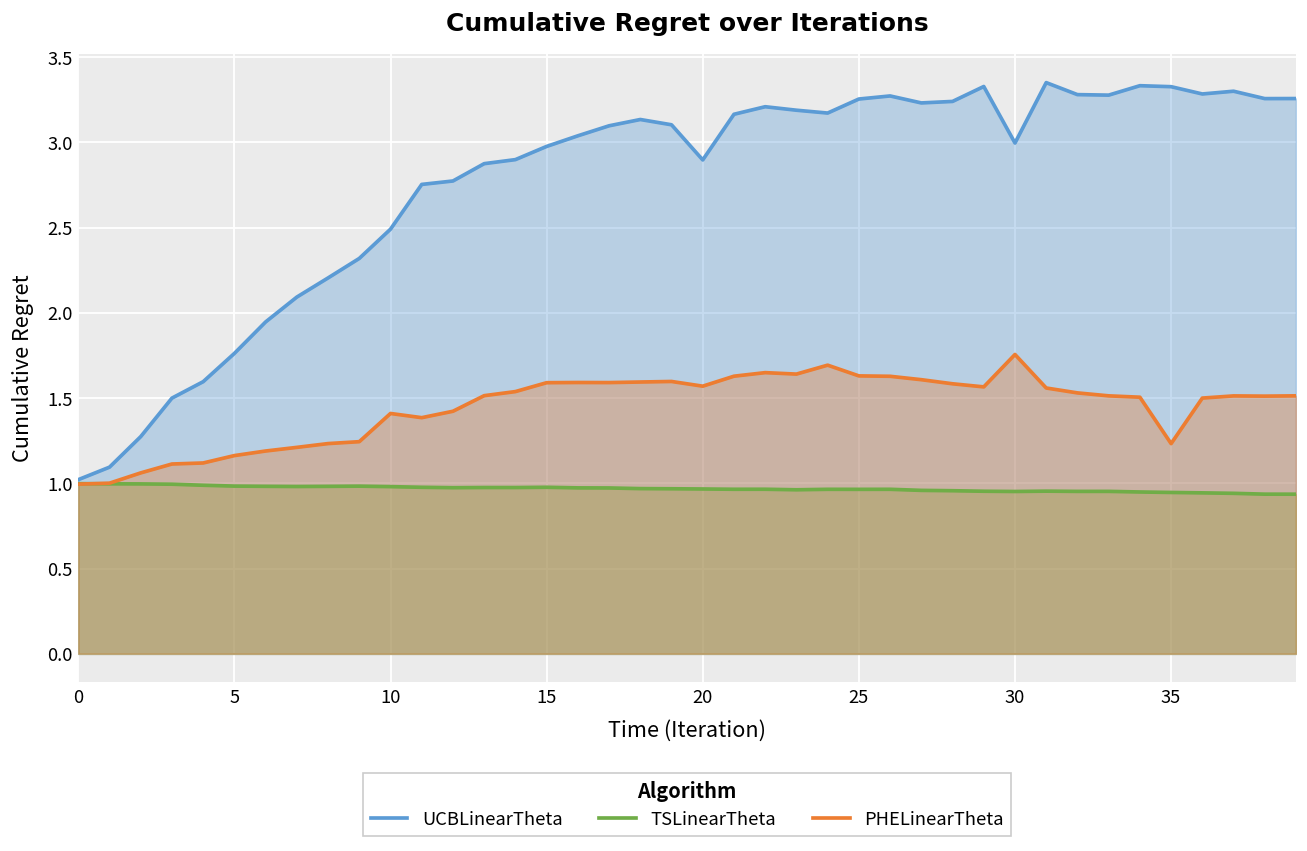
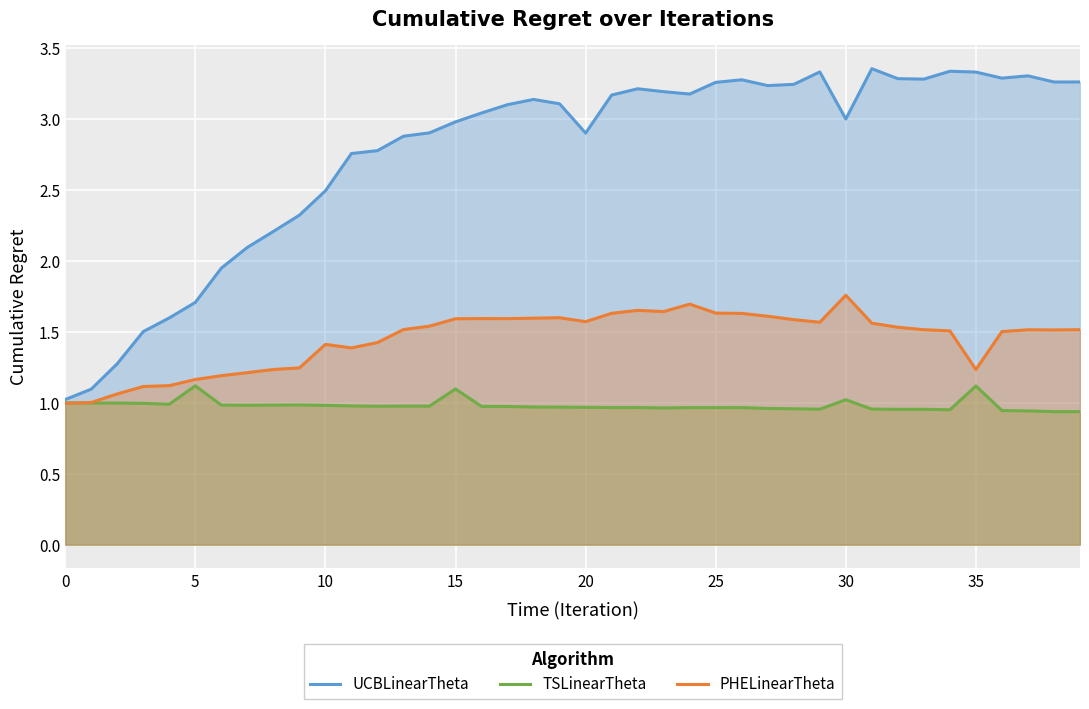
  {
    "UCBLinearTheta": {
      "0": 1.02,
-     "5": 1.76,
+     "5": 1.71,
      "10": 2.49,
      "15": 2.98,
      "20": 2.90,
      "25": 3.25,
      "30": 3.00,
      "35": 3.33
    },
    "TSLinearTheta": {
-     "5": 0.98,
+     "5": 1.12,
      "10": 0.98,
-     "15": 0.98,
+     "15": 1.10,
      "20": 0.97,
      "25": 0.96,
-     "30": 0.95,
-     "35": 0.95
+     "30": 1.02,
+     "35": 1.12
    },
    "PHELinearTheta": {
      "5": 1.16,
      "10": 1.41,
      "15": 1.59,
      "20": 1.57,
      "25": 1.63,
      "30": 1.76,
      "35": 1.23
    }
  }
